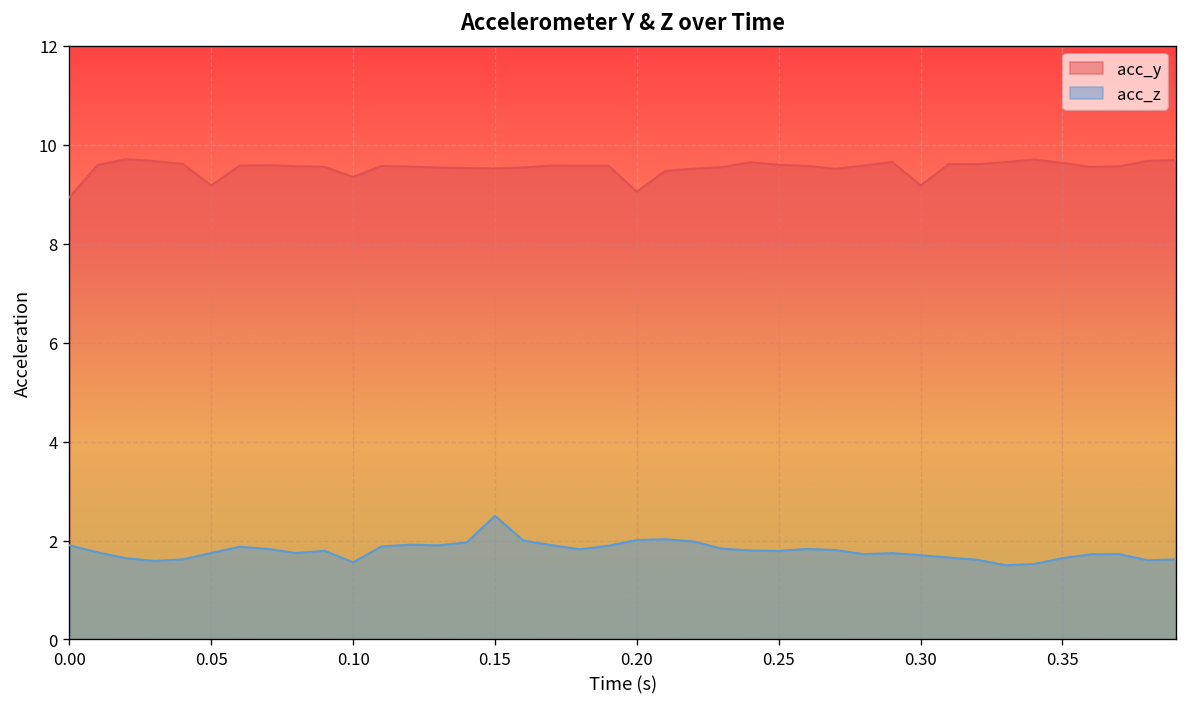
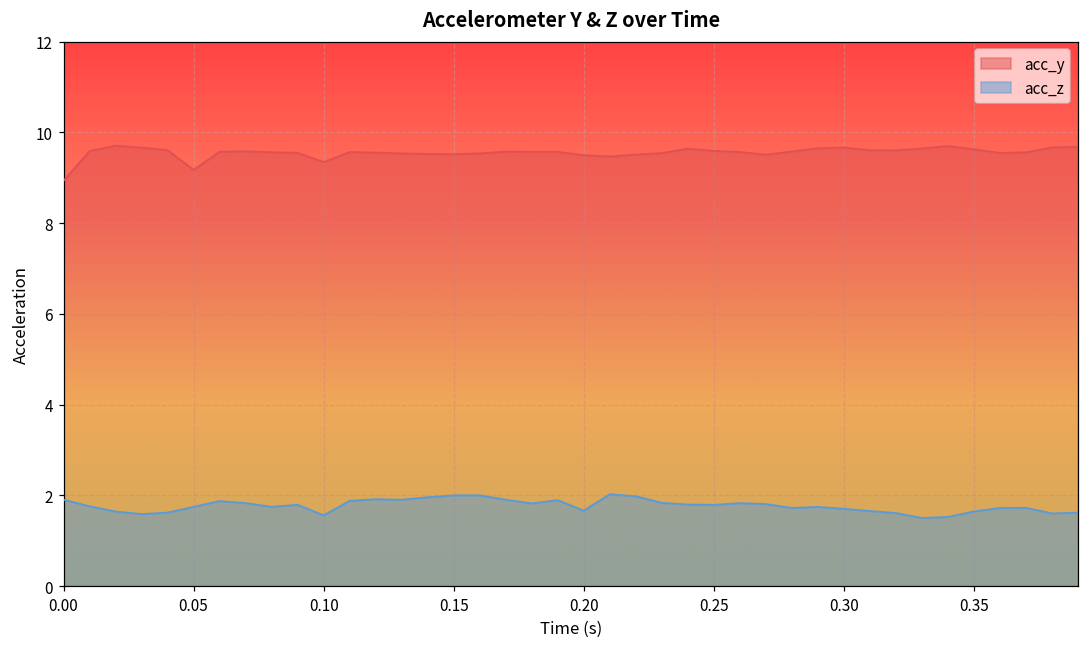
  {
    "acc_y": {
      "0.00": 8.9,
      "0.05": 9.2,
      "0.10": 9.3,
      "0.15": 9.5,
-     "0.20": 9.0,
+     "0.20": 9.5,
      "0.25": 9.6,
-     "0.30": 9.2,
+     "0.30": 9.7,
      "0.35": 9.6
    },
    "acc_z": {
      "0.00": 1.9,
      "0.05": 1.7,
      "0.10": 1.6,
-     "0.15": 2.5,
-     "0.20": 2.0,
+     "0.15": 2.0,
+     "0.20": 1.7,
      "0.25": 1.8,
      "0.30": 1.7,
      "0.35": 1.6
    }
  }
